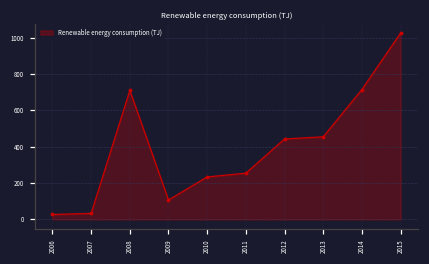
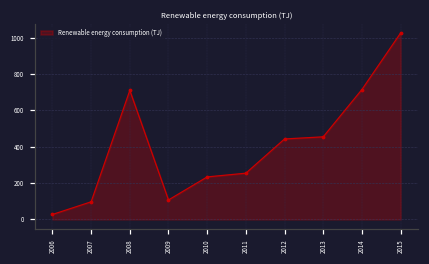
  {
    "2006": 30,
-   "2007": 30,
+   "2007": 100,
    "2008": 710,
    "2009": 110,
    "2010": 230,
    "2011": 250,
    "2012": 440,
    "2013": 450,
    "2014": 710,
    "2015": 1030
  }
